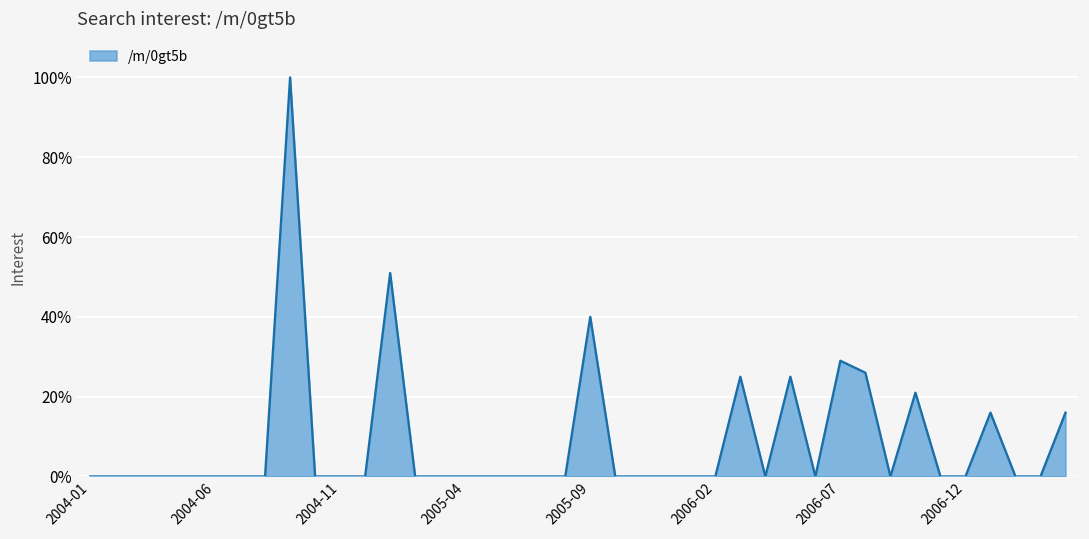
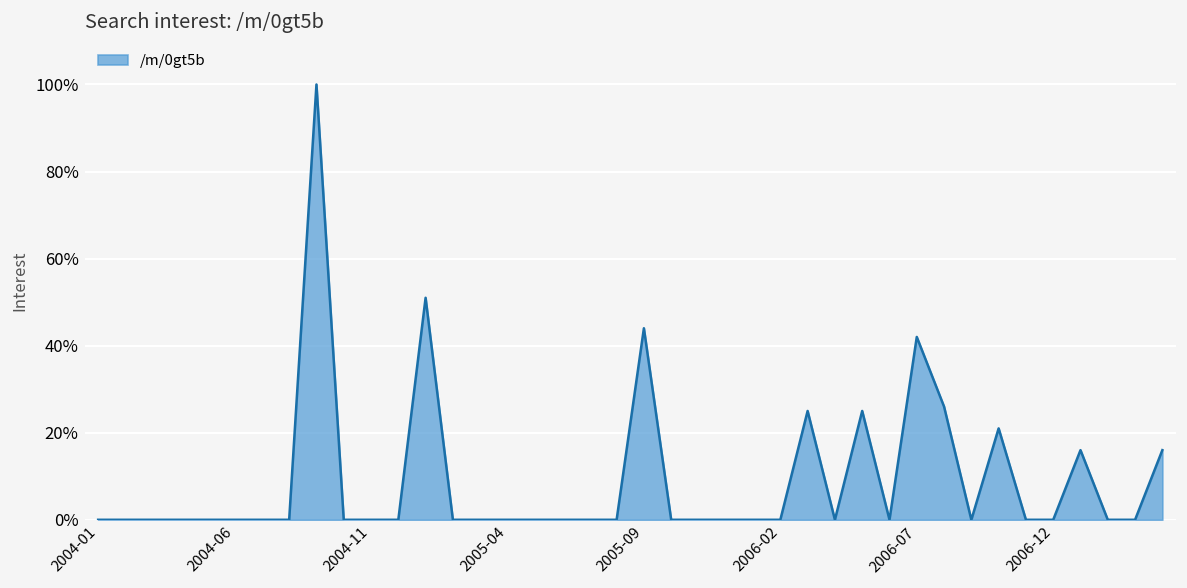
  {
    "2004-01": "0%",
    "2004-06": "0%",
    "2004-11": "0%",
    "2005-04": "0%",
-   "2005-09": "40%",
+   "2005-09": "44%",
    "2006-02": "0%",
-   "2006-07": "29%",
+   "2006-07": "42%",
    "2006-12": "0%"
  }
